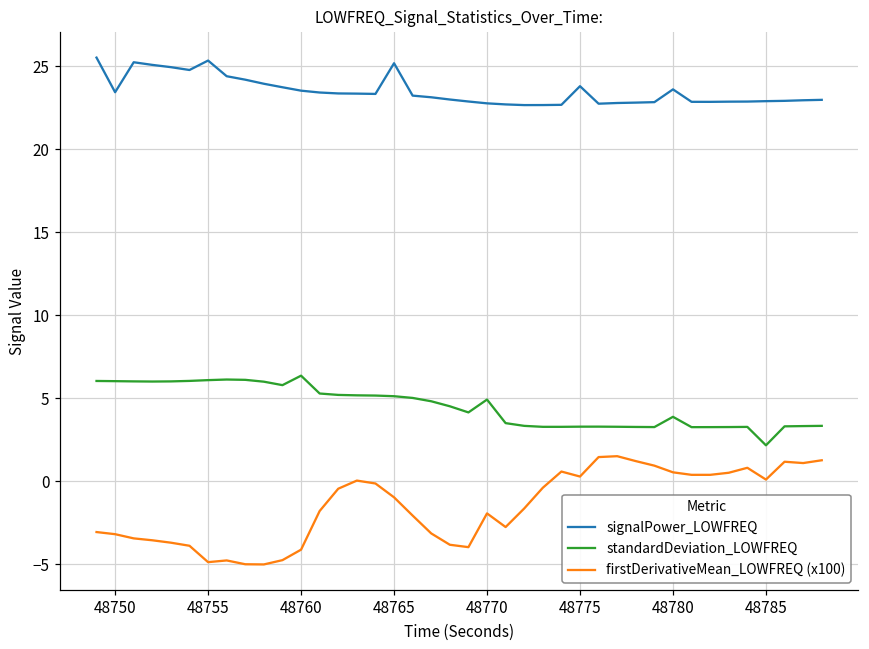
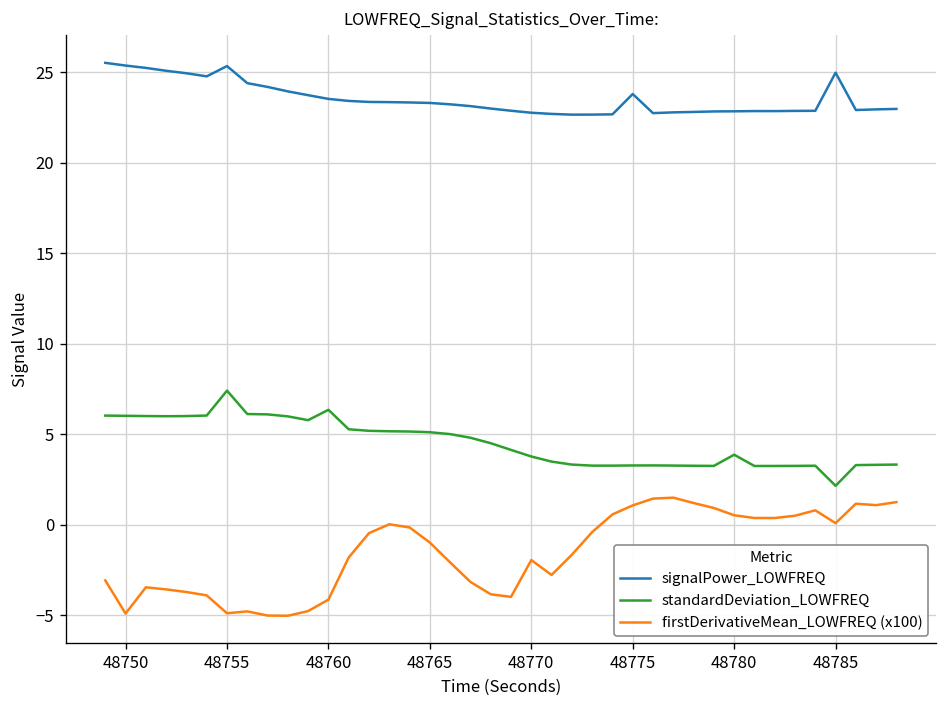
  {
    "signalPower_LOWFREQ": {
-     "48750": 23.4,
+     "48750": 25.4,
      "48755": 25.3,
      "48760": 23.5,
-     "48765": 25.2,
+     "48765": 23.3,
      "48770": 22.8,
      "48775": 23.8,
-     "48780": 23.6,
-     "48785": 22.9
+     "48780": 22.8,
+     "48785": 25.0
    },
    "standardDeviation_LOWFREQ": {
      "48750": 6.0,
-     "48755": 6.1,
+     "48755": 7.4,
      "48760": 6.4,
      "48765": 5.1,
-     "48770": 4.9,
+     "48770": 3.8,
      "48775": 3.3,
      "48780": 3.9,
      "48785": 2.2
    },
    "firstDerivativeMean_LOWFREQ (x100)": {
-     "48750": -3.2,
+     "48750": -4.9,
      "48755": -4.9,
      "48760": -4.1,
      "48765": -1.0,
      "48770": -1.9,
-     "48775": 0.3,
+     "48775": 1.1,
      "48780": 0.5,
      "48785": 0.1
    }
  }
